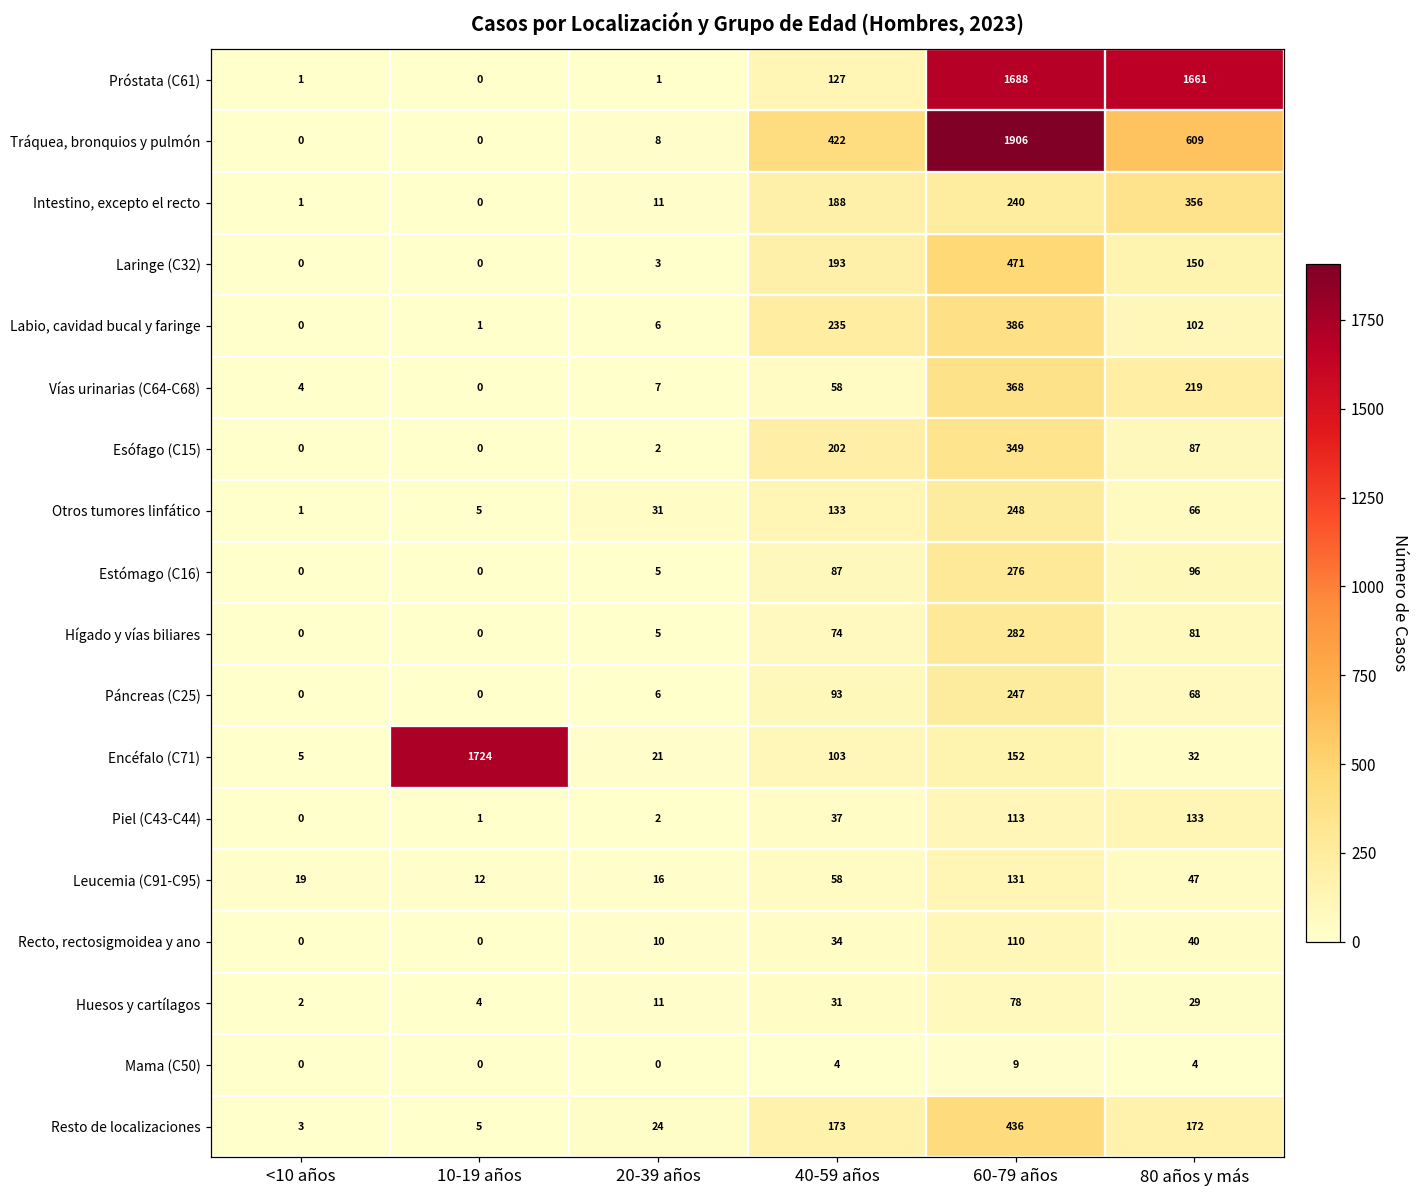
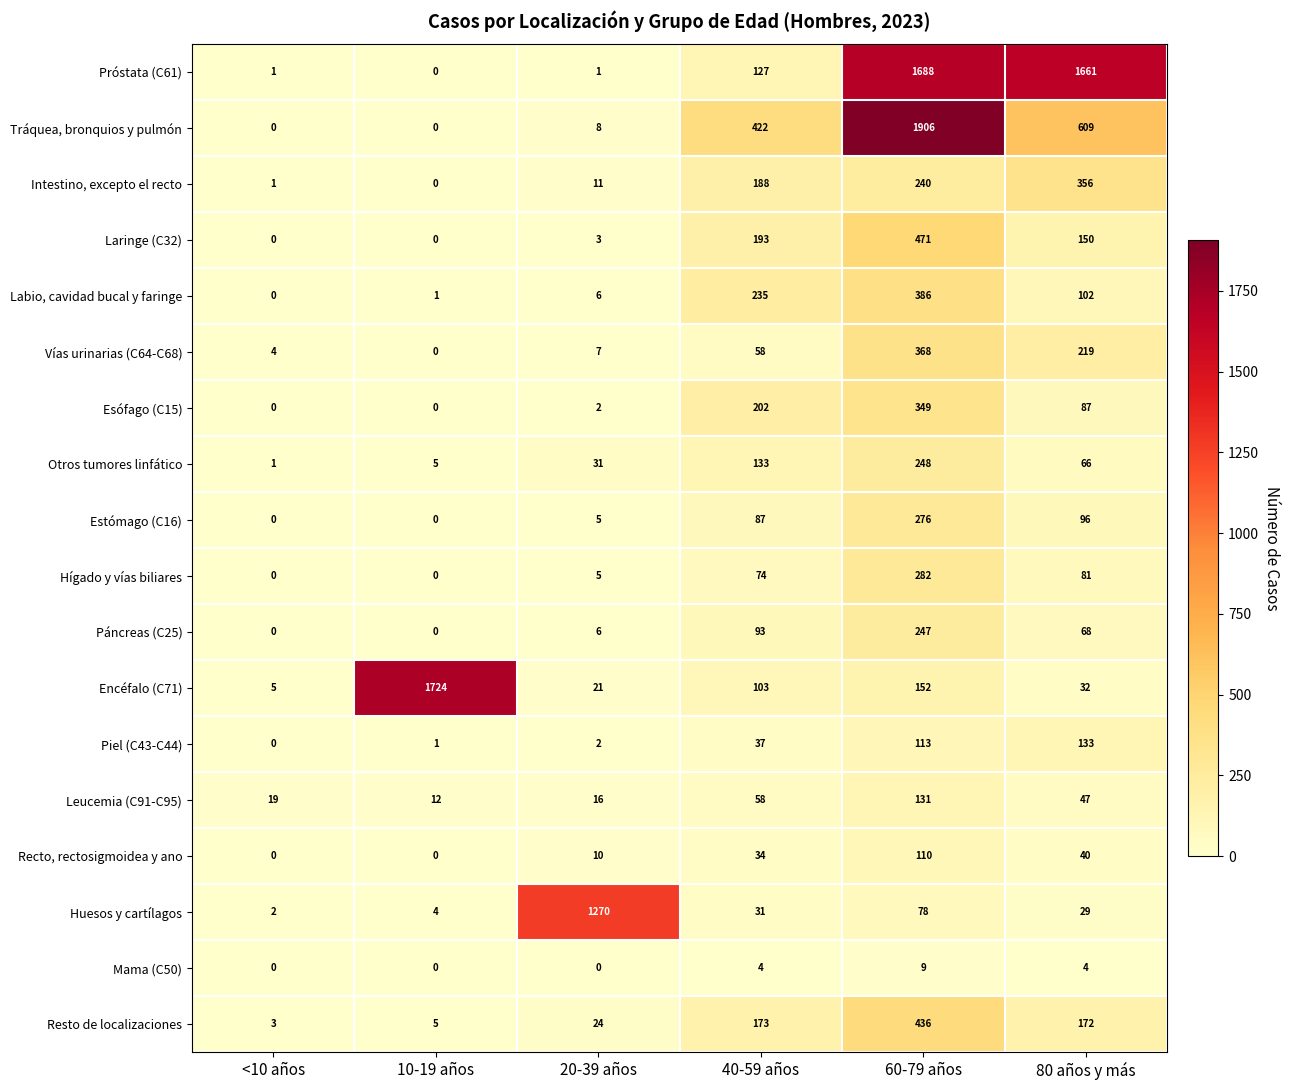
  {
    "Próstata (C61)": {
      "<10 años": 1,
      "10-19 años": 0,
      "20-39 años": 1,
      "40-59 años": 127,
      "60-79 años": 1688,
      "80 años y más": 1661
    },
    "Tráquea, bronquios y pulmón": {
      "<10 años": 0,
      "10-19 años": 0,
      "20-39 años": 8,
      "40-59 años": 422,
      "60-79 años": 1906,
      "80 años y más": 609
    },
    "Intestino, excepto el recto": {
      "<10 años": 1,
      "10-19 años": 0,
      "20-39 años": 11,
      "40-59 años": 188,
      "60-79 años": 240,
      "80 años y más": 356
    },
    "Laringe (C32)": {
      "<10 años": 0,
      "10-19 años": 0,
      "20-39 años": 3,
      "40-59 años": 193,
      "60-79 años": 471,
      "80 años y más": 150
    },
    "Labio, cavidad bucal y faringe": {
      "<10 años": 0,
      "10-19 años": 1,
      "20-39 años": 6,
      "40-59 años": 235,
      "60-79 años": 386,
      "80 años y más": 102
    },
    "Vías urinarias (C64-C68)": {
      "<10 años": 4,
      "10-19 años": 0,
      "20-39 años": 7,
      "40-59 años": 58,
      "60-79 años": 368,
      "80 años y más": 219
    },
    "Esófago (C15)": {
      "<10 años": 0,
      "10-19 años": 0,
      "20-39 años": 2,
      "40-59 años": 202,
      "60-79 años": 349,
      "80 años y más": 87
    },
    "Otros tumores linfático": {
      "<10 años": 1,
      "10-19 años": 5,
      "20-39 años": 31,
      "40-59 años": 133,
      "60-79 años": 248,
      "80 años y más": 66
    },
    "Estómago (C16)": {
      "<10 años": 0,
      "10-19 años": 0,
      "20-39 años": 5,
      "40-59 años": 87,
      "60-79 años": 276,
      "80 años y más": 96
    },
    "Hígado y vías biliares": {
      "<10 años": 0,
      "10-19 años": 0,
      "20-39 años": 5,
      "40-59 años": 74,
      "60-79 años": 282,
      "80 años y más": 81
    },
    "Páncreas (C25)": {
      "<10 años": 0,
      "10-19 años": 0,
      "20-39 años": 6,
      "40-59 años": 93,
      "60-79 años": 247,
      "80 años y más": 68
    },
    "Encéfalo (C71)": {
      "<10 años": 5,
      "10-19 años": 1724,
      "20-39 años": 21,
      "40-59 años": 103,
      "60-79 años": 152,
      "80 años y más": 32
    },
    "Piel (C43-C44)": {
      "<10 años": 0,
      "10-19 años": 1,
      "20-39 años": 2,
      "40-59 años": 37,
      "60-79 años": 113,
      "80 años y más": 133
    },
    "Leucemia (C91-C95)": {
      "<10 años": 19,
      "10-19 años": 12,
      "20-39 años": 16,
      "40-59 años": 58,
      "60-79 años": 131,
      "80 años y más": 47
    },
    "Recto, rectosigmoidea y ano": {
      "<10 años": 0,
      "10-19 años": 0,
      "20-39 años": 10,
      "40-59 años": 34,
      "60-79 años": 110,
      "80 años y más": 40
    },
    "Huesos y cartílagos": {
      "<10 años": 2,
      "10-19 años": 4,
-     "20-39 años": 11,
+     "20-39 años": 1270,
      "40-59 años": 31,
      "60-79 años": 78,
      "80 años y más": 29
    },
    "Mama (C50)": {
      "<10 años": 0,
      "10-19 años": 0,
      "20-39 años": 0,
      "40-59 años": 4,
      "60-79 años": 9,
      "80 años y más": 4
    },
    "Resto de localizaciones": {
      "<10 años": 3,
      "10-19 años": 5,
      "20-39 años": 24,
      "40-59 años": 173,
      "60-79 años": 436,
      "80 años y más": 172
    }
  }
